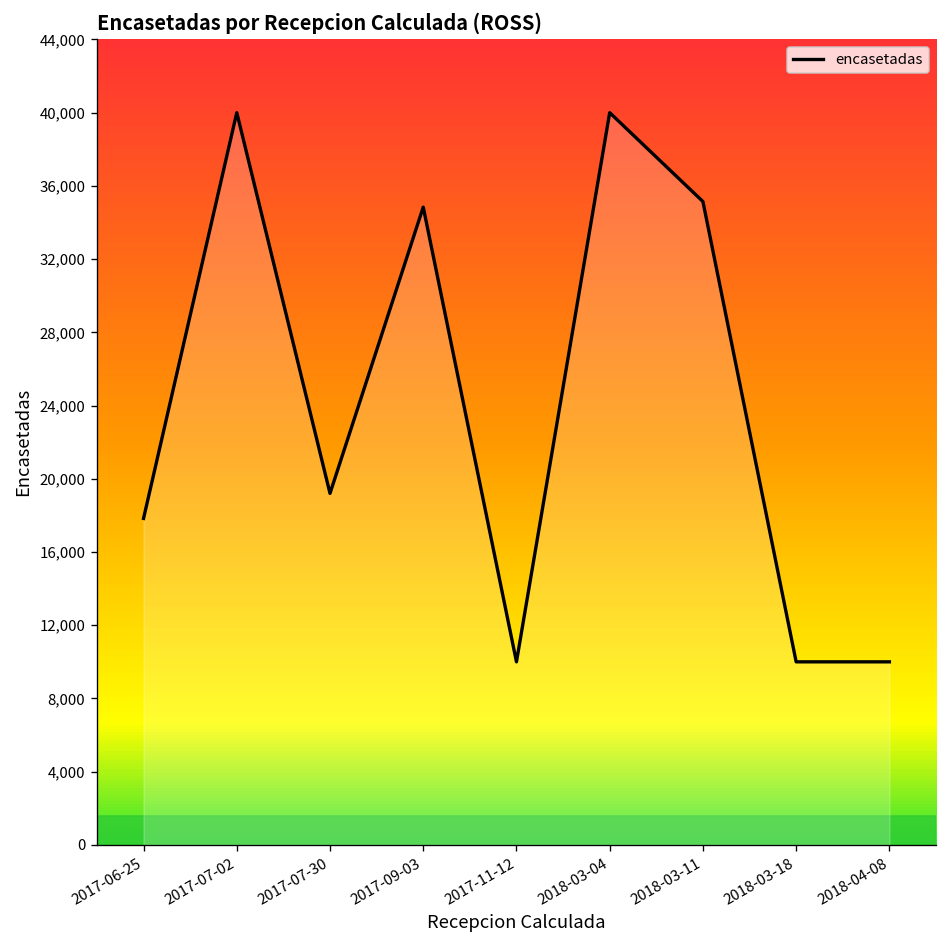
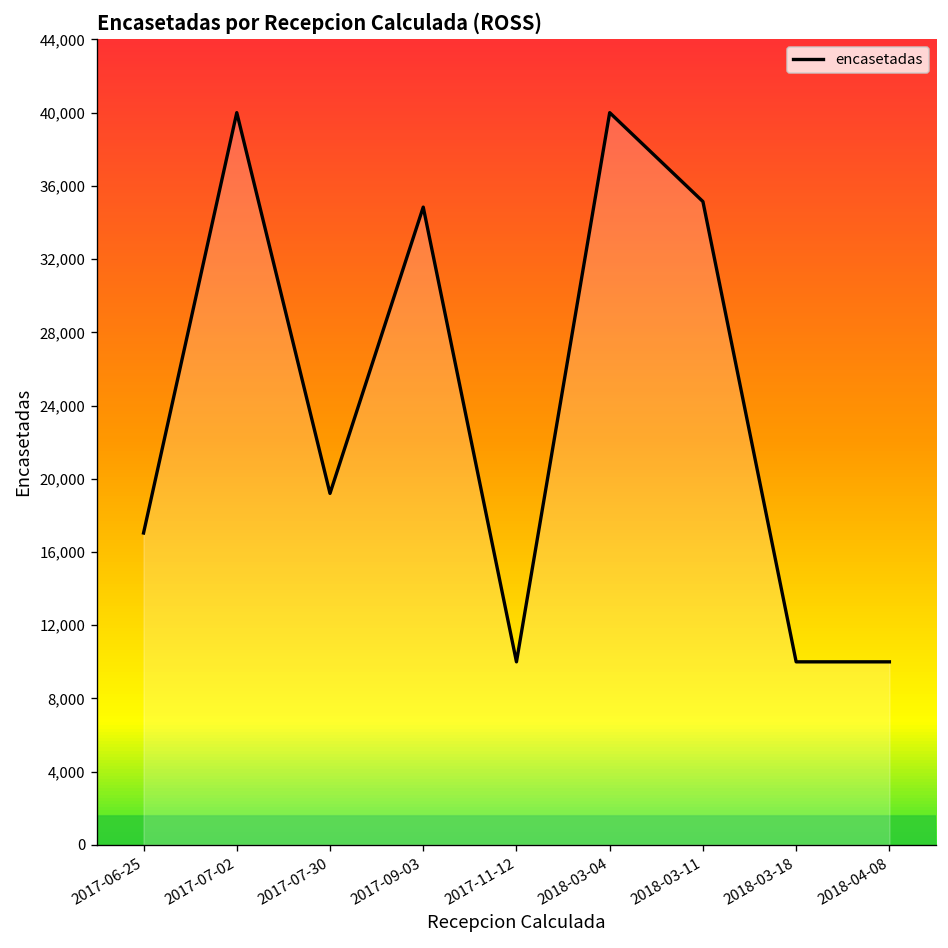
  {
-   "2017-06-25": "17,800",
+   "2017-06-25": "17,000",
    "2017-07-02": "40,000",
    "2017-07-30": "19,200",
    "2017-09-03": "34,800",
    "2017-11-12": "10,000",
    "2018-03-04": "40,000",
    "2018-03-11": "35,100",
    "2018-03-18": "10,000",
    "2018-04-08": "10,000"
  }
